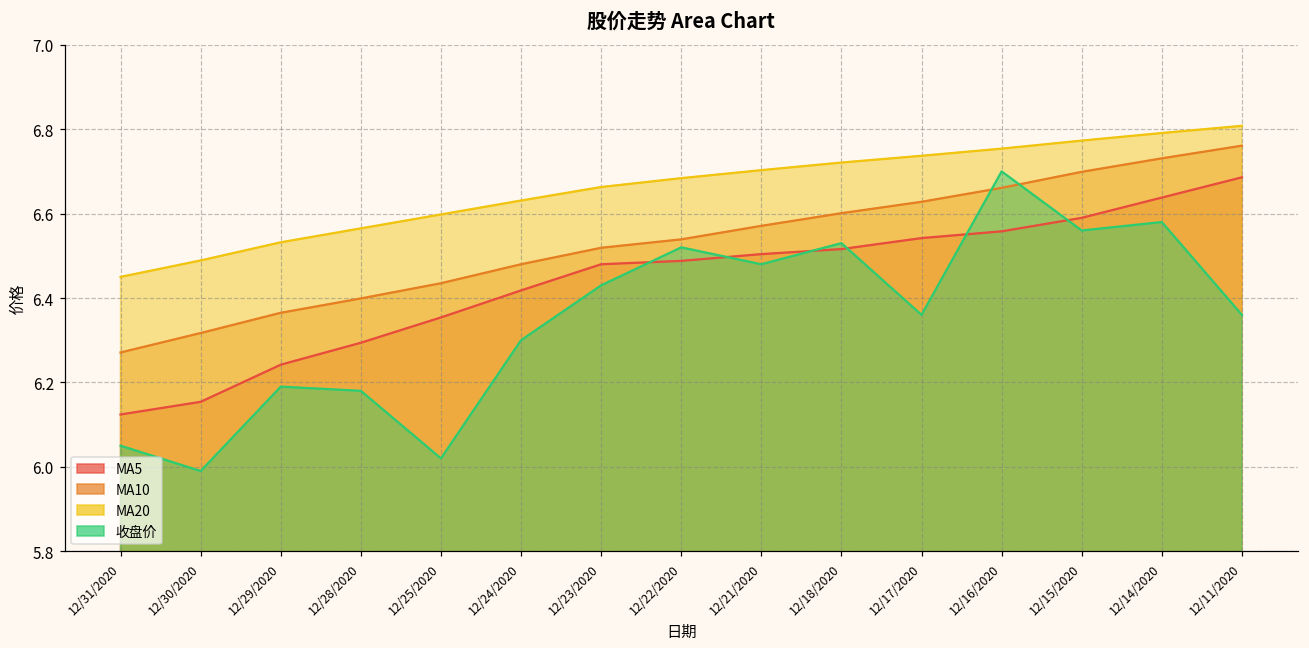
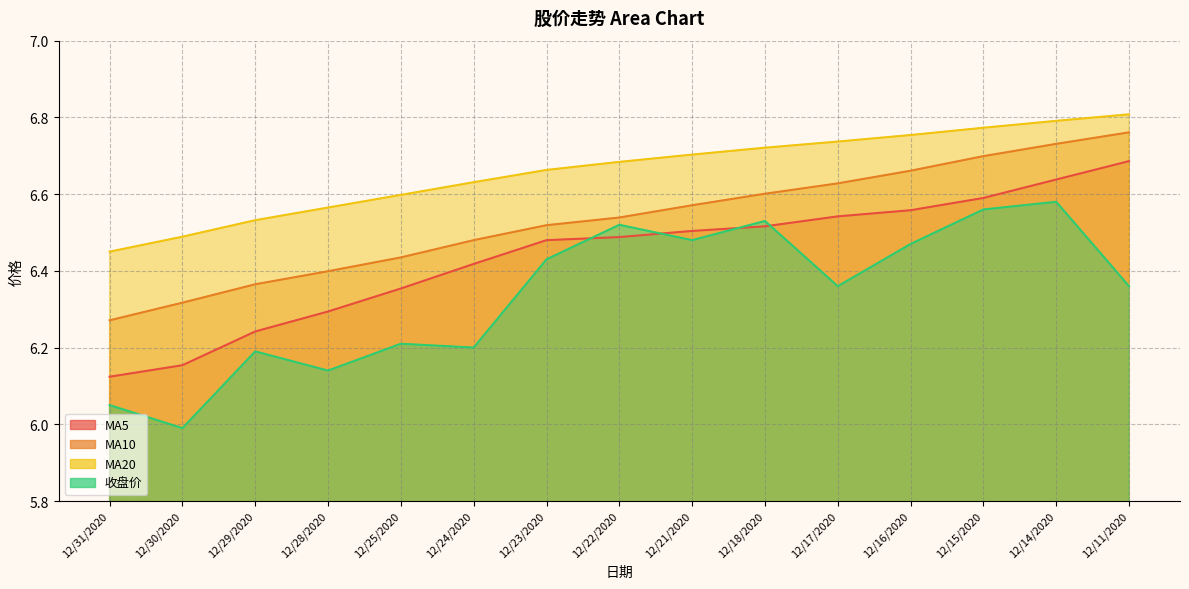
  {
    "收盘价": {
      "12/31/2020": 6.05,
      "12/30/2020": 5.99,
      "12/29/2020": 6.19,
-     "12/28/2020": 6.18,
-     "12/25/2020": 6.02,
-     "12/24/2020": 6.3,
+     "12/28/2020": 6.14,
+     "12/25/2020": 6.21,
+     "12/24/2020": 6.2,
      "12/23/2020": 6.43,
      "12/22/2020": 6.52,
      "12/21/2020": 6.48,
      "12/18/2020": 6.53,
      "12/17/2020": 6.36,
-     "12/16/2020": 6.70,
+     "12/16/2020": 6.47,
      "12/15/2020": 6.56,
      "12/14/2020": 6.58,
      "12/11/2020": 6.36
    }
  }
